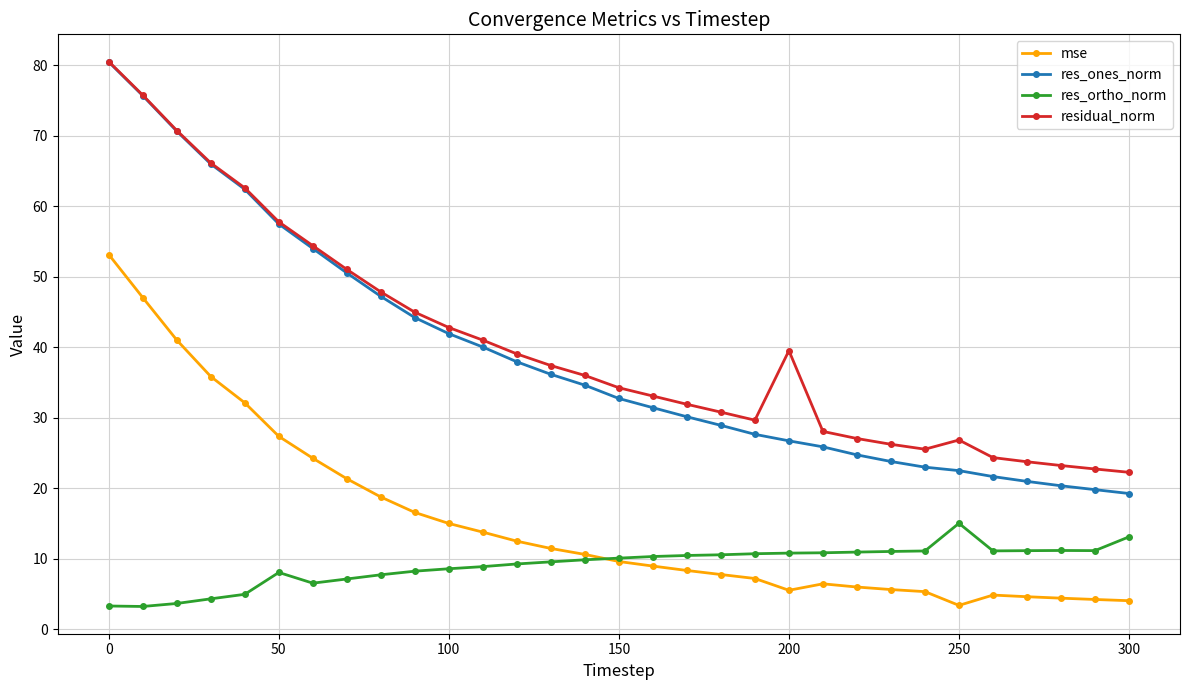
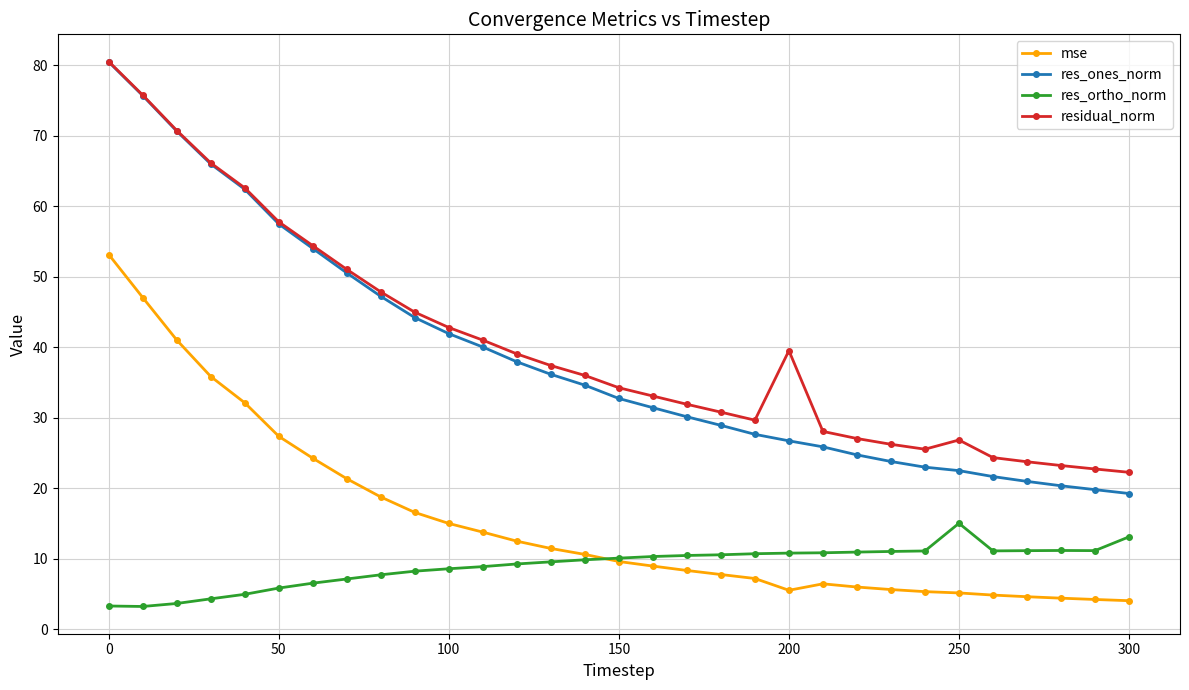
  {
    "mse": {
      "0": 53,
      "50": 27,
      "100": 15,
      "150": 10,
      "200": 6,
-     "250": 3,
+     "250": 5,
      "300": 4
    },
    "res_ones_norm": {
      "100": 42,
      "150": 33,
      "200": 27,
      "250": 23,
      "300": 19
    },
    "res_ortho_norm": {
      "0": 3,
-     "50": 8,
+     "50": 6,
      "100": 9,
      "150": 10,
      "200": 11,
      "250": 15,
      "300": 13
    },
    "residual_norm": {
      "100": 43,
      "150": 34,
      "200": 40,
      "250": 27,
      "300": 22
    }
  }
